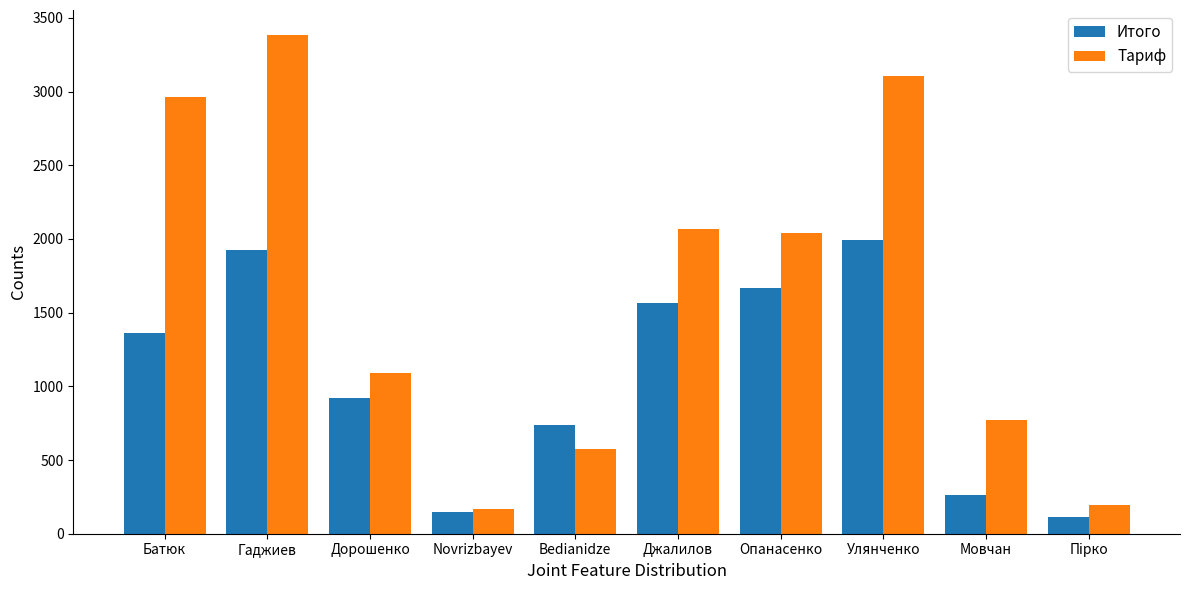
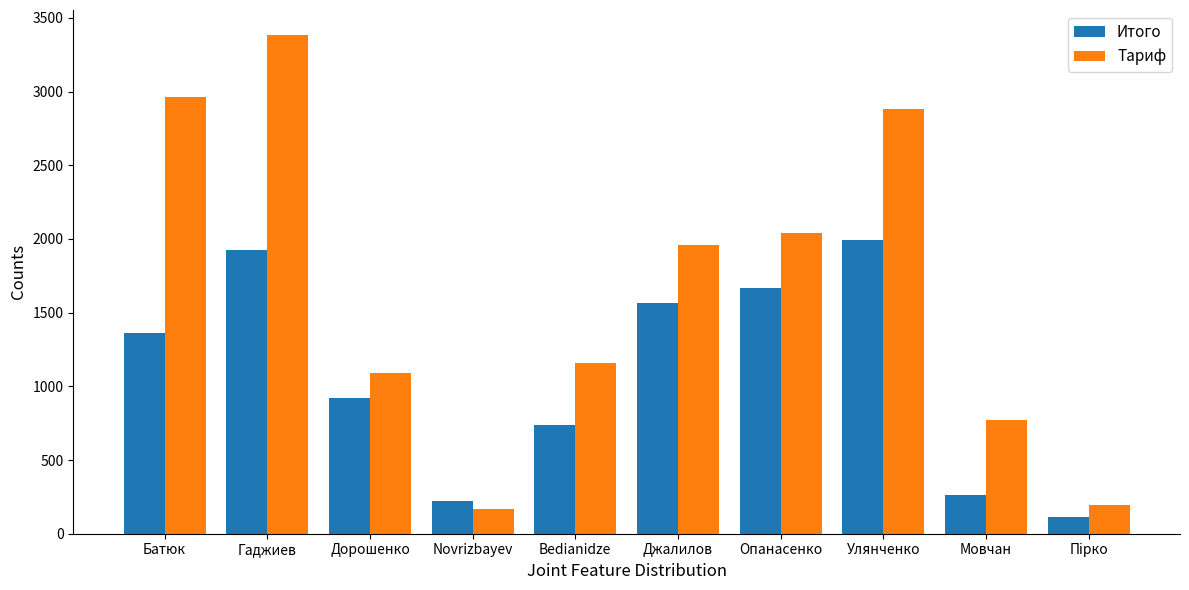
  {
    "Итого": {
      "Батюк": 1360,
      "Гаджиев": 1920,
      "Дорошенко": 920,
-     "Novrizbayev": 150,
+     "Novrizbayev": 220,
      "Bedianidze": 740,
      "Джалилов": 1560,
      "Опанасенко": 1670,
      "Улянченко": 1990,
      "Мовчан": 260,
      "Пірко": 110
    },
    "Тариф": {
      "Батюк": 2960,
      "Гаджиев": 3380,
      "Дорошенко": 1090,
      "Novrizbayev": 170,
-     "Bedianidze": 580,
-     "Джалилов": 2070,
+     "Bedianidze": 1160,
+     "Джалилов": 1960,
      "Опанасенко": 2040,
-     "Улянченко": 3100,
+     "Улянченко": 2880,
      "Мовчан": 770,
      "Пірко": 200
    }
  }
